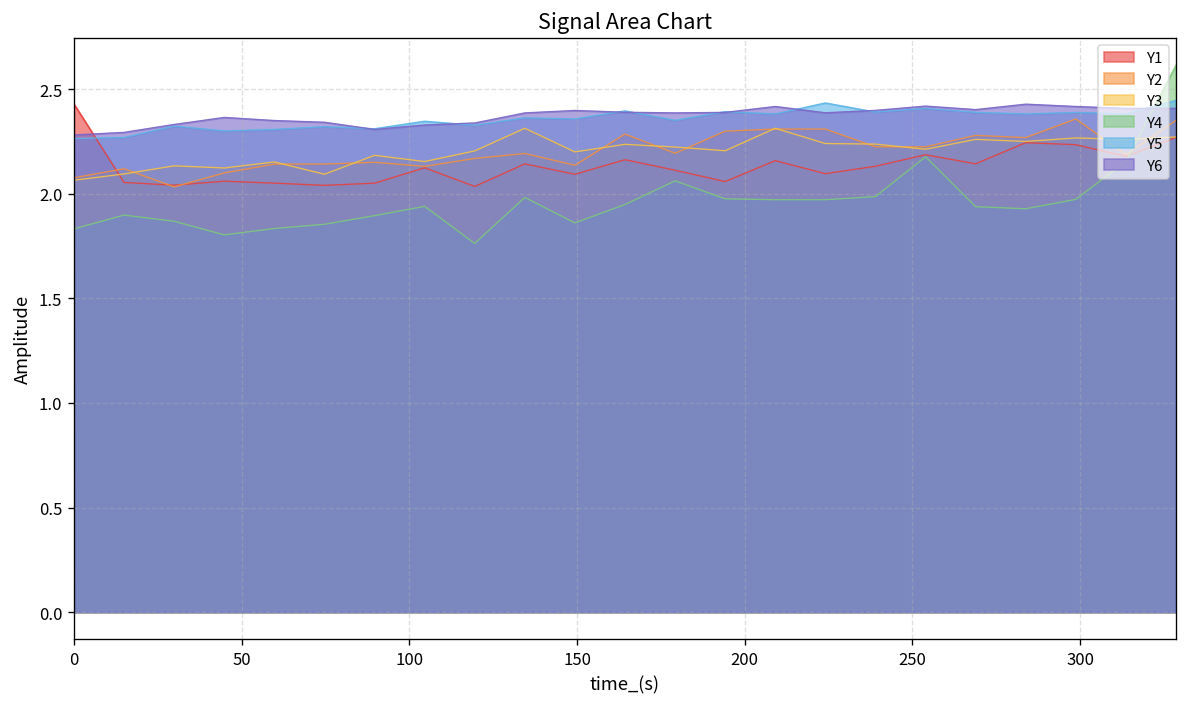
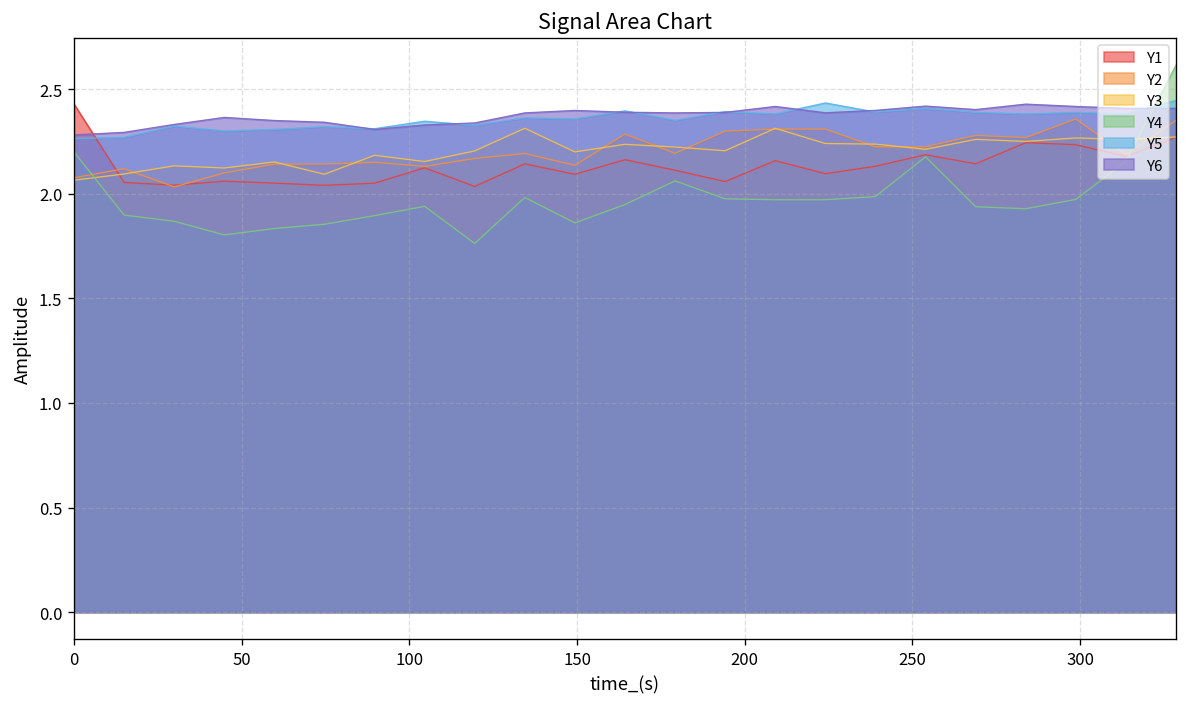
  {
    "Y1": {
      "0": 2.43
    },
    "Y4": {
-     "0": 1.83
+     "0": 2.20
    },
    "Y5": {
      "0": 2.26
    },
    "Y6": {
      "0": 2.28
    }
  }
